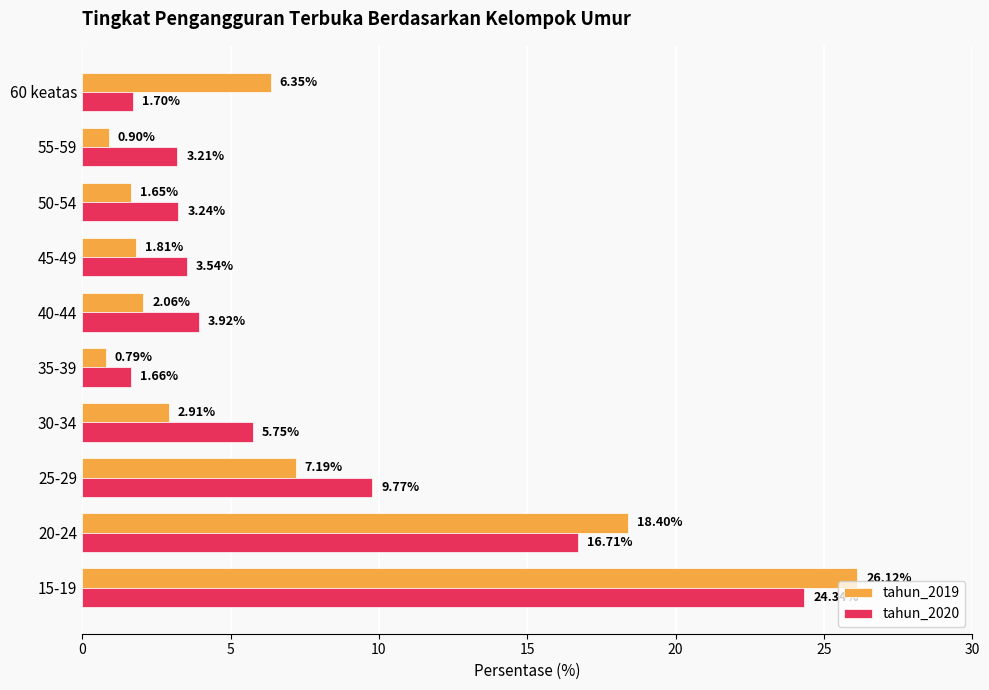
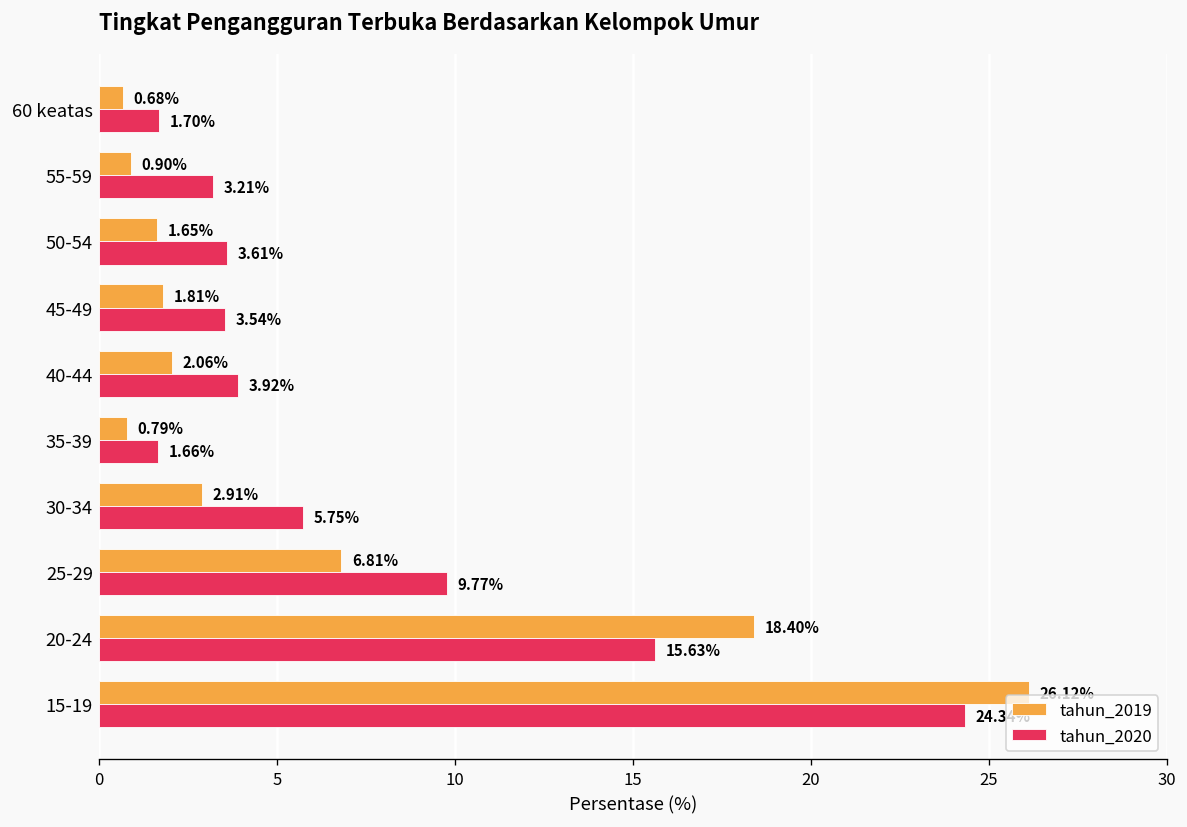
  {
    "tahun_2019": {
-     "60 keatas": "6.35%",
+     "60 keatas": "0.68%",
      "55-59": "0.90%",
      "50-54": "1.65%",
      "45-49": "1.81%",
      "40-44": "2.06%",
      "35-39": "0.79%",
      "30-34": "2.91%",
-     "25-29": "7.19%",
+     "25-29": "6.81%",
      "20-24": "18.40%"
    },
    "tahun_2020": {
      "60 keatas": "1.70%",
      "55-59": "3.21%",
-     "50-54": "3.24%",
+     "50-54": "3.61%",
      "45-49": "3.54%",
      "40-44": "3.92%",
      "35-39": "1.66%",
      "30-34": "5.75%",
      "25-29": "9.77%",
-     "20-24": "16.71%"
+     "20-24": "15.63%"
    }
  }
